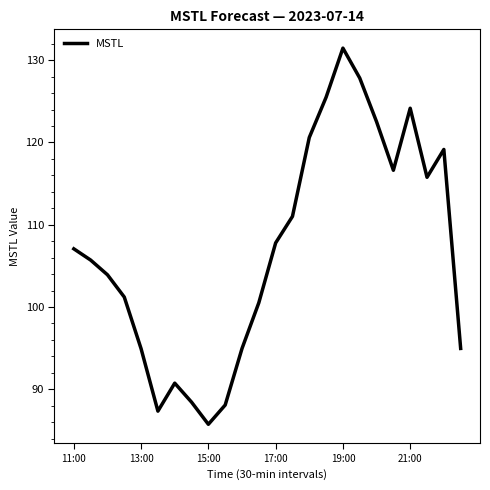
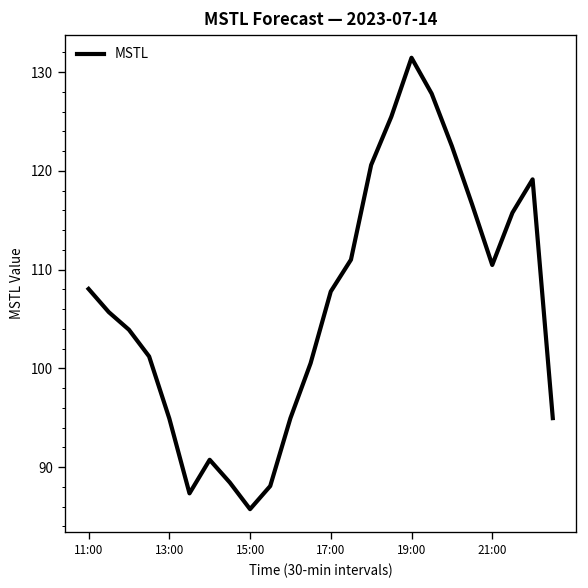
  {
-   "11:00": 107,
+   "11:00": 108,
    "13:00": 95,
    "15:00": 86,
    "17:00": 108,
    "19:00": 131,
-   "21:00": 124
+   "21:00": 110
  }
